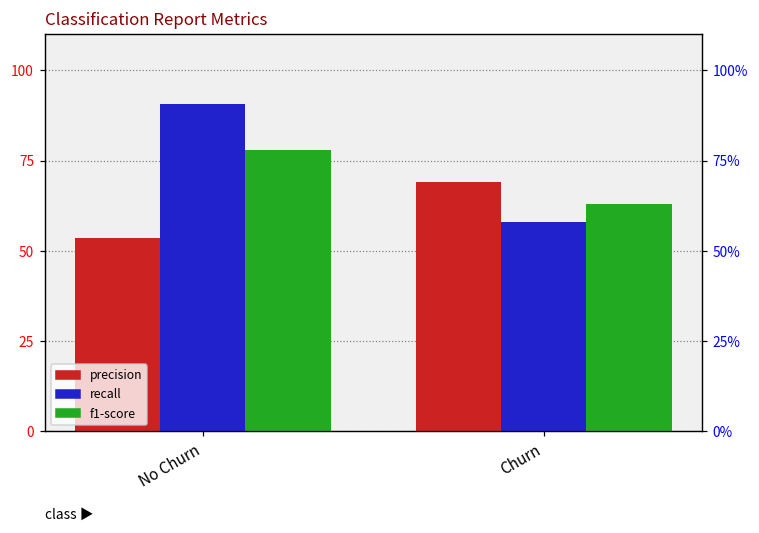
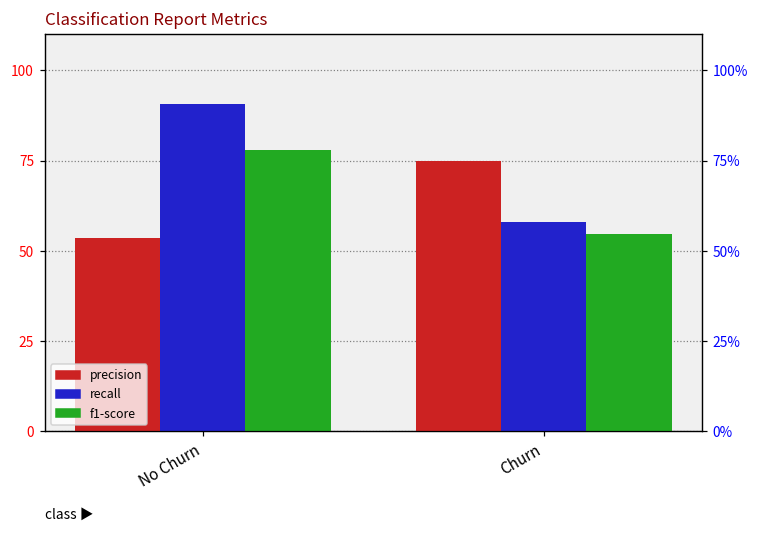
  {
    "precision": {
      "No Churn": 53,
-     "Churn": 69
+     "Churn": 75
    },
    "recall": {
      "No Churn": 91,
      "Churn": 58
    },
    "f1-score": {
      "No Churn": 78,
-     "Churn": 63
+     "Churn": 55
    }
  }
